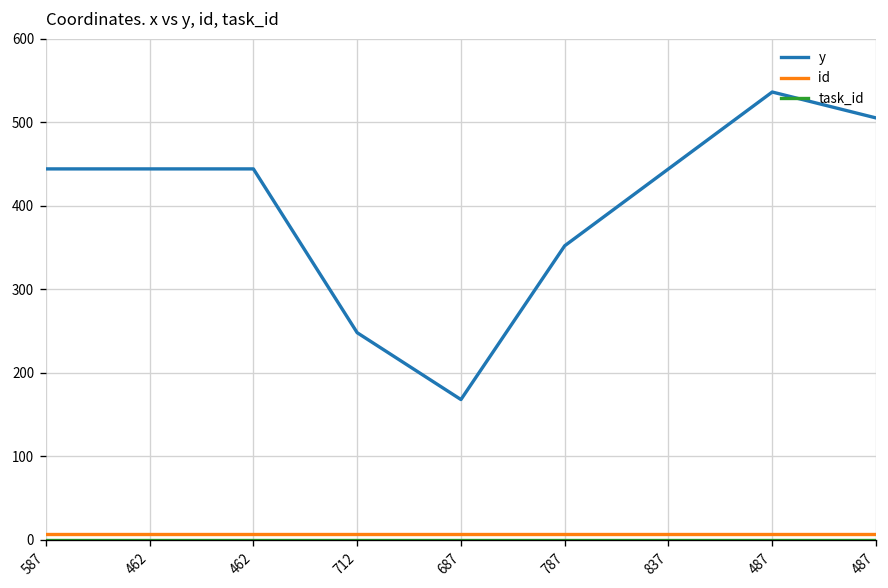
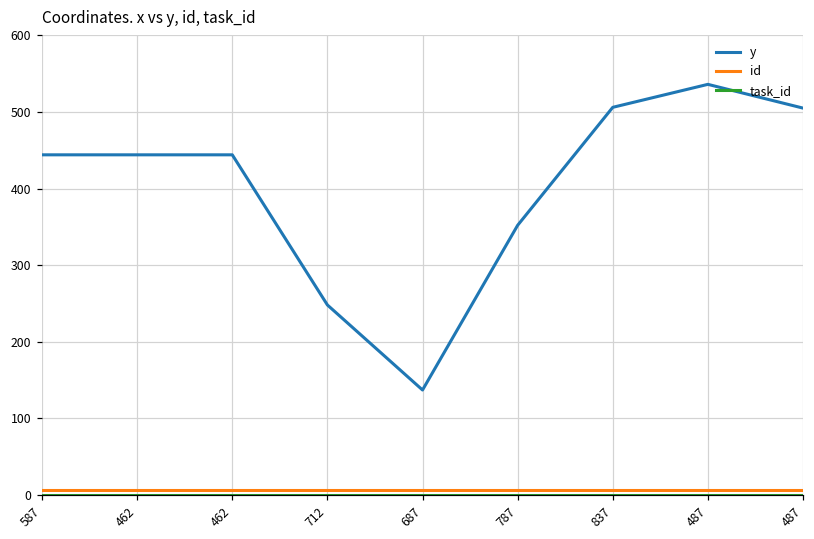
  {
    "y": {
      "587": 440,
      "712": 250,
-     "687": 170,
+     "687": 140,
      "787": 350,
-     "837": 440
+     "837": 510
    },
    "id": {
      "587": 10,
      "712": 10,
      "687": 10,
      "787": 10,
      "837": 10
    },
    "task_id": {
      "587": 0,
      "712": 0,
      "687": 0,
      "787": 0,
      "837": 0
    }
  }
